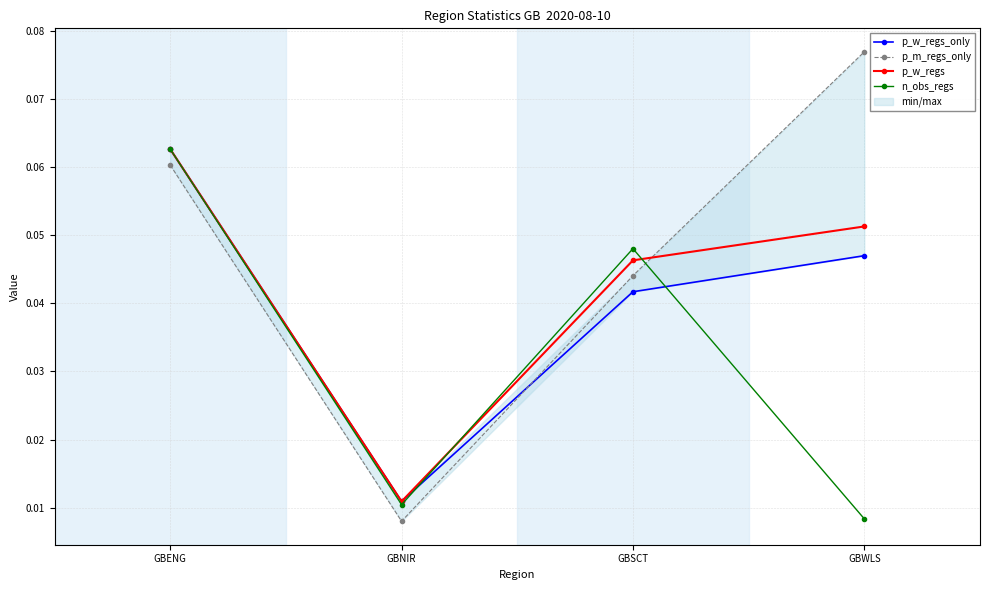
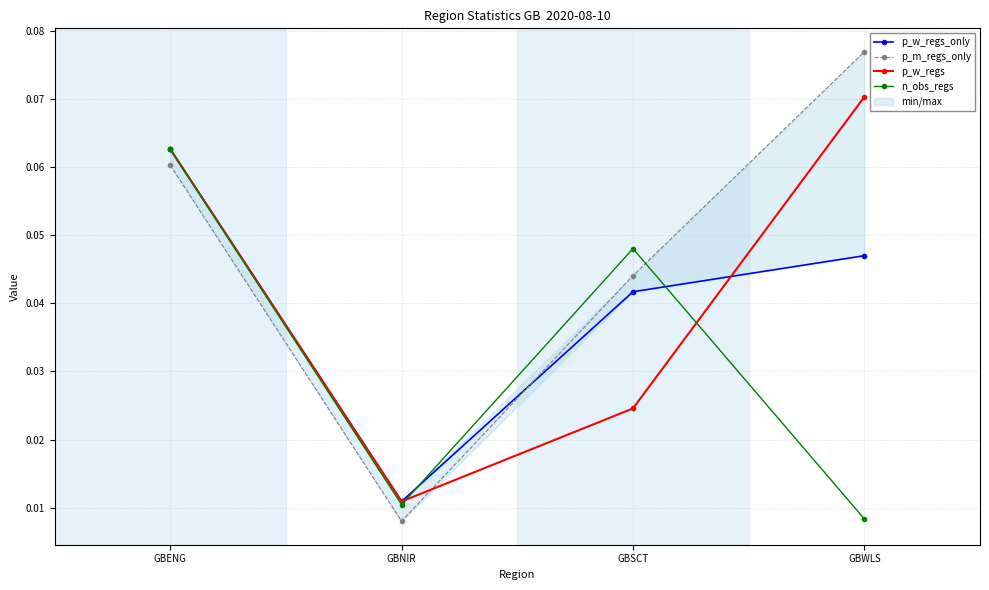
  {
    "p_w_regs_only": {
      "GBSCT": 0.042,
      "GBWLS": 0.047
    },
    "p_m_regs_only": {
      "GBENG": 0.060,
      "GBNIR": 0.008
    },
    "p_w_regs": {
-     "GBSCT": 0.046,
-     "GBWLS": 0.051
+     "GBSCT": 0.025,
+     "GBWLS": 0.070
    },
    "n_obs_regs": {
      "GBNIR": 0.010,
      "GBSCT": 0.048,
      "GBWLS": 0.008
    }
  }
